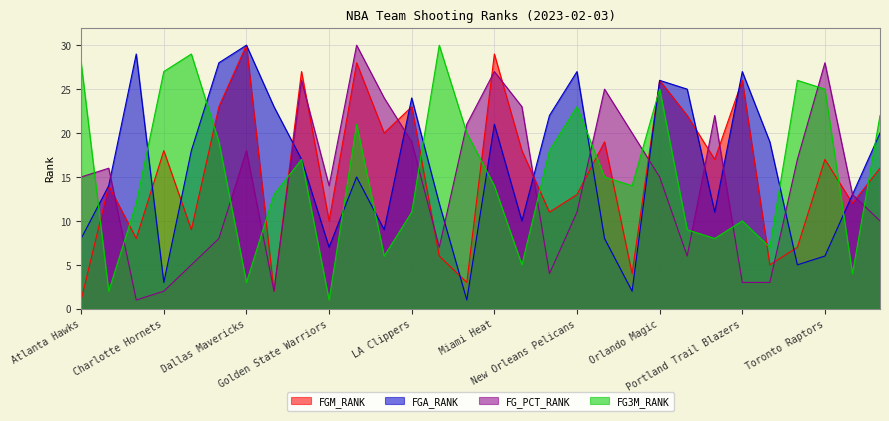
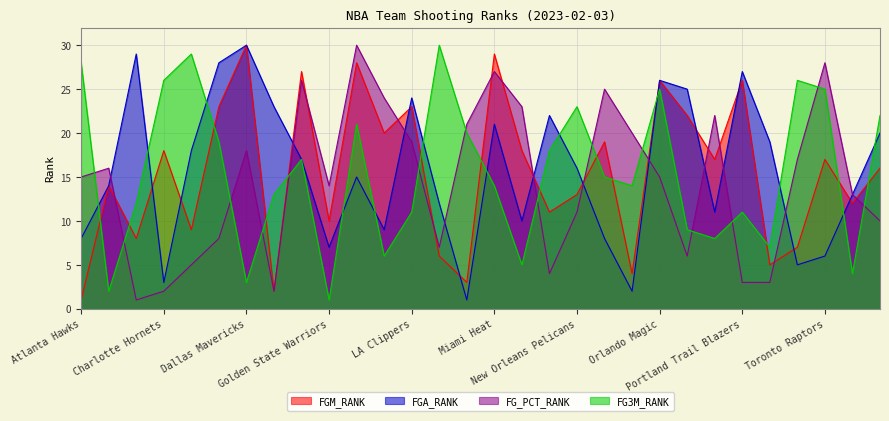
  {
    "FGM_RANK": {
      "Atlanta Hawks": 1,
      "Charlotte Hornets": 18,
      "Golden State Warriors": 10,
      "LA Clippers": 23,
      "Miami Heat": 29,
      "New Orleans Pelicans": 13,
      "Portland Trail Blazers": 26,
      "Toronto Raptors": 17
    },
    "FGA_RANK": {
      "Atlanta Hawks": 8,
      "Charlotte Hornets": 3,
      "Golden State Warriors": 7,
      "LA Clippers": 24,
      "Miami Heat": 21,
-     "New Orleans Pelicans": 27,
+     "New Orleans Pelicans": 16,
      "Portland Trail Blazers": 27,
      "Toronto Raptors": 6
    },
    "FG_PCT_RANK": {
      "Atlanta Hawks": 15,
      "Charlotte Hornets": 2,
      "Dallas Mavericks": 18,
      "Golden State Warriors": 14,
      "LA Clippers": 19,
      "Miami Heat": 27,
      "New Orleans Pelicans": 11,
      "Orlando Magic": 15,
      "Portland Trail Blazers": 3,
      "Toronto Raptors": 28
    },
    "FG3M_RANK": {
      "Atlanta Hawks": 28,
-     "Charlotte Hornets": 27,
+     "Charlotte Hornets": 26,
      "Dallas Mavericks": 3,
      "Golden State Warriors": 1,
      "LA Clippers": 11,
      "Miami Heat": 14,
      "New Orleans Pelicans": 23,
      "Orlando Magic": 25,
-     "Portland Trail Blazers": 10,
+     "Portland Trail Blazers": 11,
      "Toronto Raptors": 25
    }
  }
